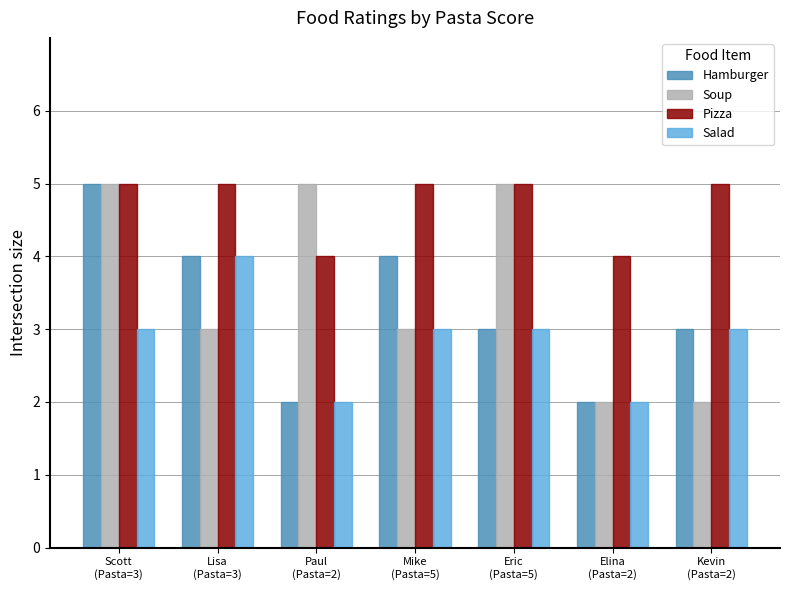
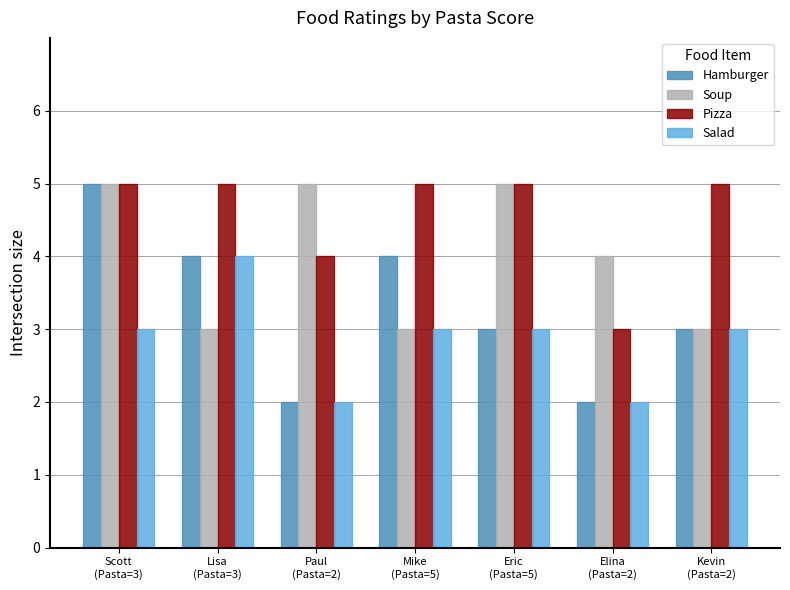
  {
    "Soup": {
      "Scott (Pasta=3)": 5,
      "Lisa (Pasta=3)": 3,
      "Paul (Pasta=2)": 5,
      "Mike (Pasta=5)": 3,
      "Eric (Pasta=5)": 5,
-     "Elina (Pasta=2)": 2,
-     "Kevin (Pasta=2)": 2
+     "Elina (Pasta=2)": 4,
+     "Kevin (Pasta=2)": 3
    },
    "Pizza": {
      "Scott (Pasta=3)": 5,
      "Lisa (Pasta=3)": 5,
      "Paul (Pasta=2)": 4,
      "Mike (Pasta=5)": 5,
      "Eric (Pasta=5)": 5,
-     "Elina (Pasta=2)": 4,
+     "Elina (Pasta=2)": 3,
      "Kevin (Pasta=2)": 5
    }
  }
